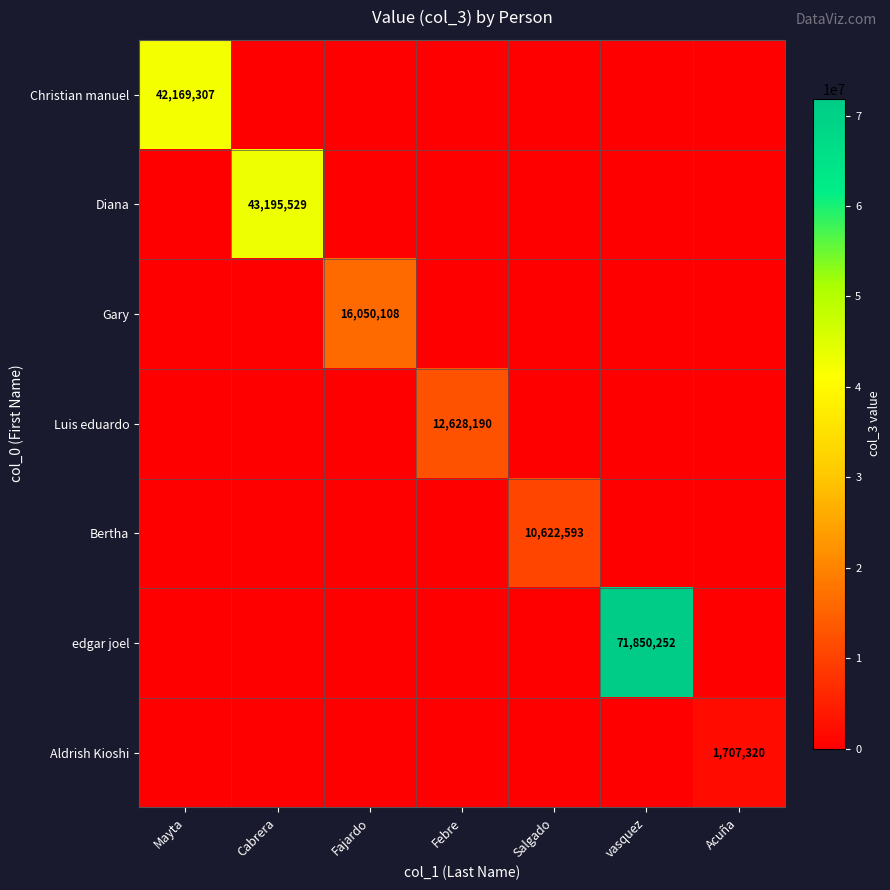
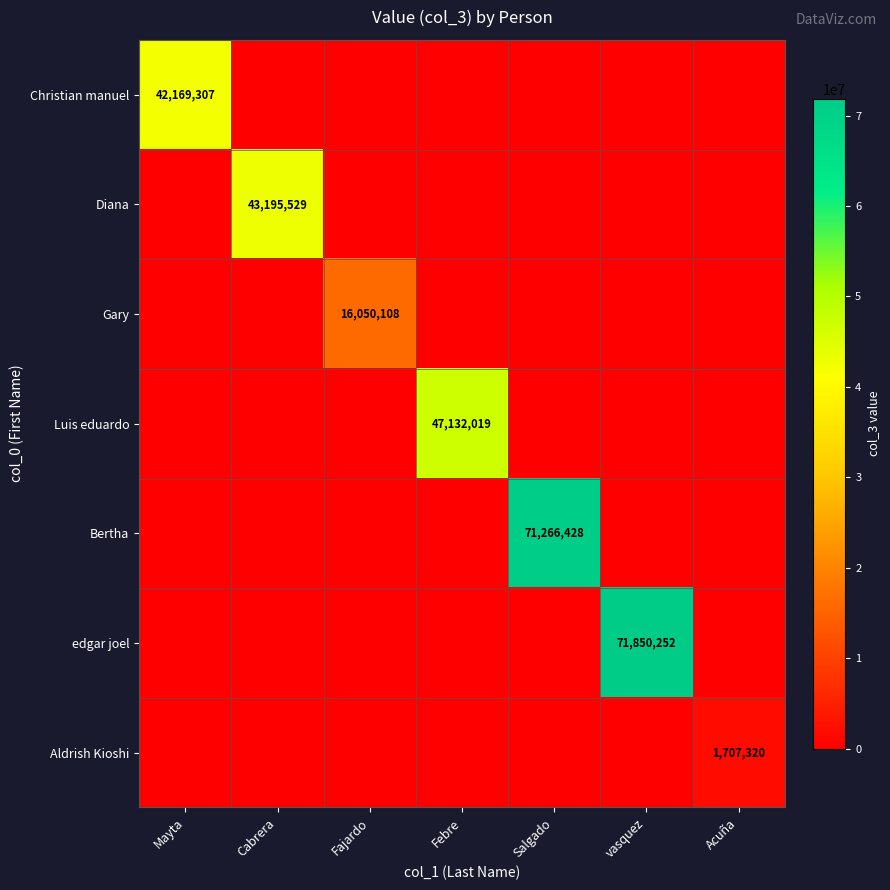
  {
    "Christian manuel": {
      "Mayta": "42,169,307"
    },
    "Diana": {
      "Cabrera": "43,195,529"
    },
    "Gary": {
      "Fajardo": "16,050,108"
    },
    "Luis eduardo": {
-     "Febre": "12,628,190"
+     "Febre": "47,132,019"
    },
    "Bertha": {
-     "Salgado": "10,622,593"
+     "Salgado": "71,266,428"
    },
    "edgar joel": {
      "vasquez": "71,850,252"
    },
    "Aldrish Kioshi": {
      "Acuña": "1,707,320"
    }
  }
